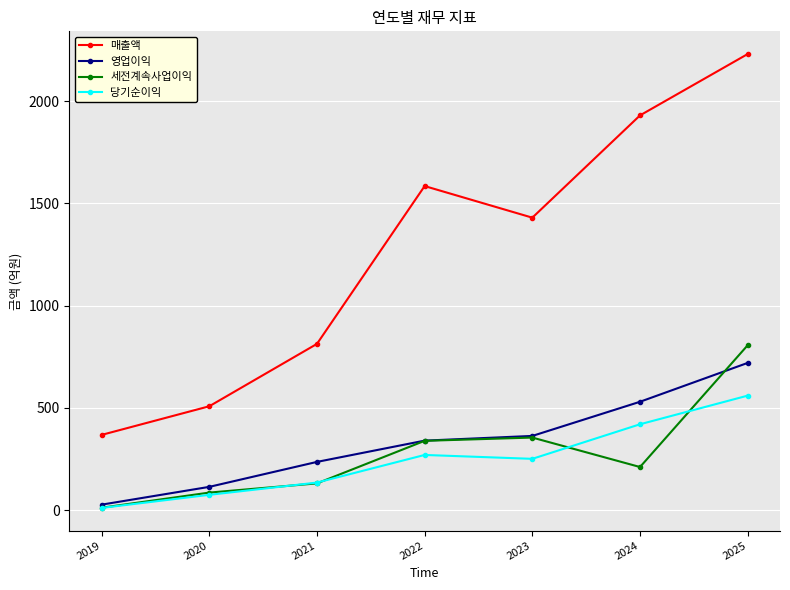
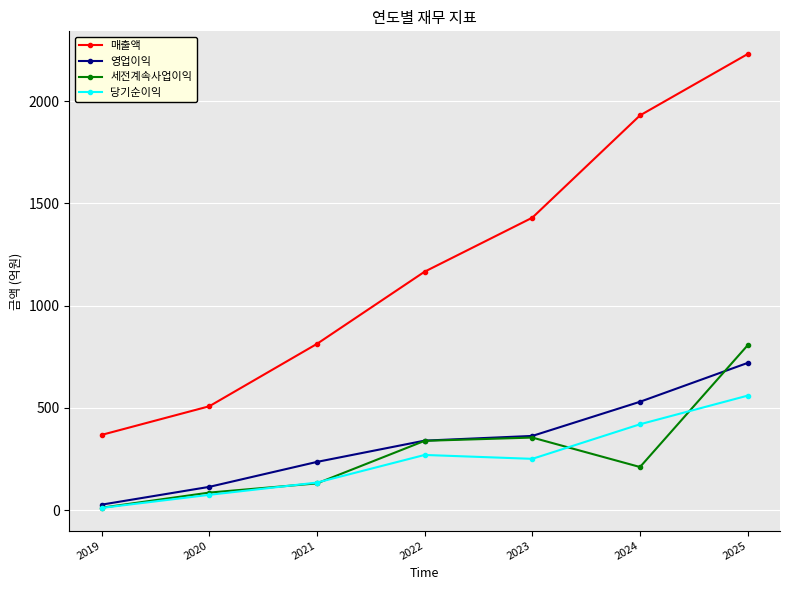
  {
    "매출액": {
      "2019": 370,
      "2020": 510,
      "2021": 810,
-     "2022": 1580,
+     "2022": 1170,
      "2023": 1430,
      "2024": 1930,
      "2025": 2230
    },
    "영업이익": {
      "2019": 30,
      "2020": 110,
      "2021": 240,
      "2024": 530,
      "2025": 720
    },
    "세전계속사업이익": {
      "2024": 210,
      "2025": 810
    },
    "당기순이익": {
      "2022": 270,
      "2023": 250,
      "2024": 420,
      "2025": 560
    }
  }
